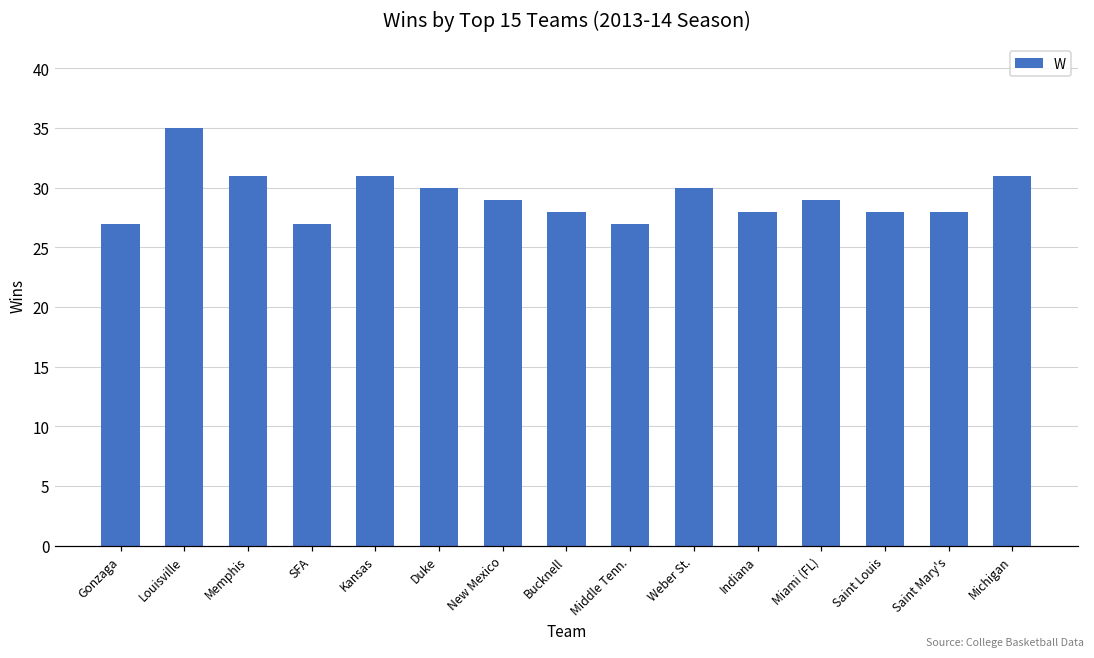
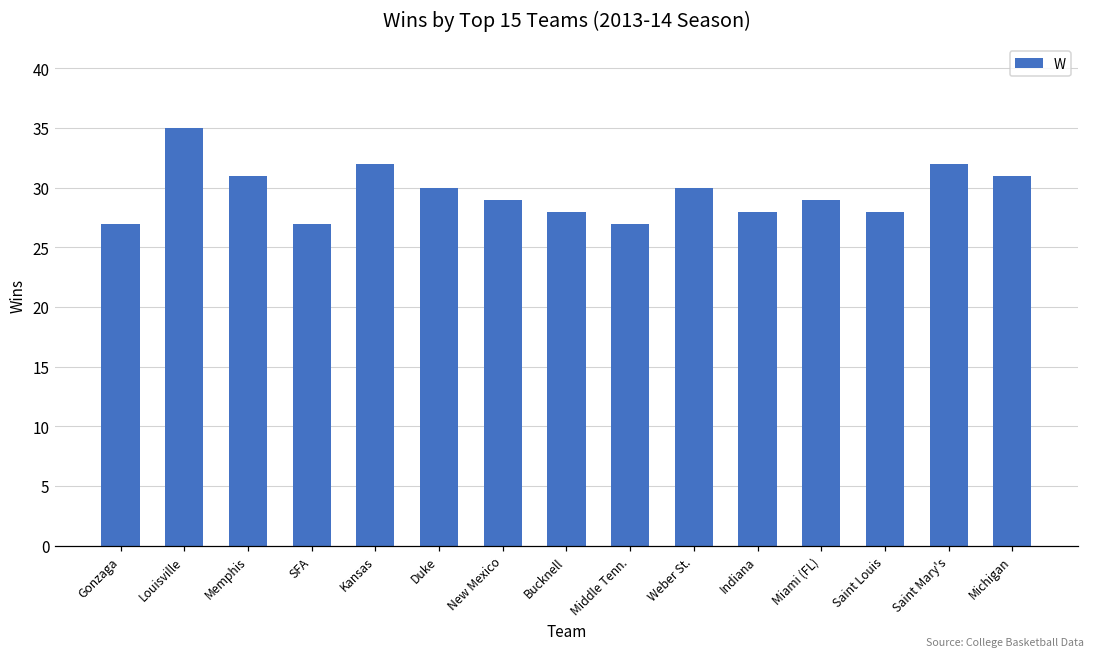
  {
    "Gonzaga": 27,
    "Louisville": 35,
    "Memphis": 31,
    "SFA": 27,
-   "Kansas": 31,
+   "Kansas": 32,
    "Duke": 30,
    "New Mexico": 29,
    "Bucknell": 28,
    "Middle Tenn.": 27,
    "Weber St.": 30,
    "Indiana": 28,
    "Miami (FL)": 29,
    "Saint Louis": 28,
-   "Saint Mary's": 28,
+   "Saint Mary's": 32,
    "Michigan": 31
  }
